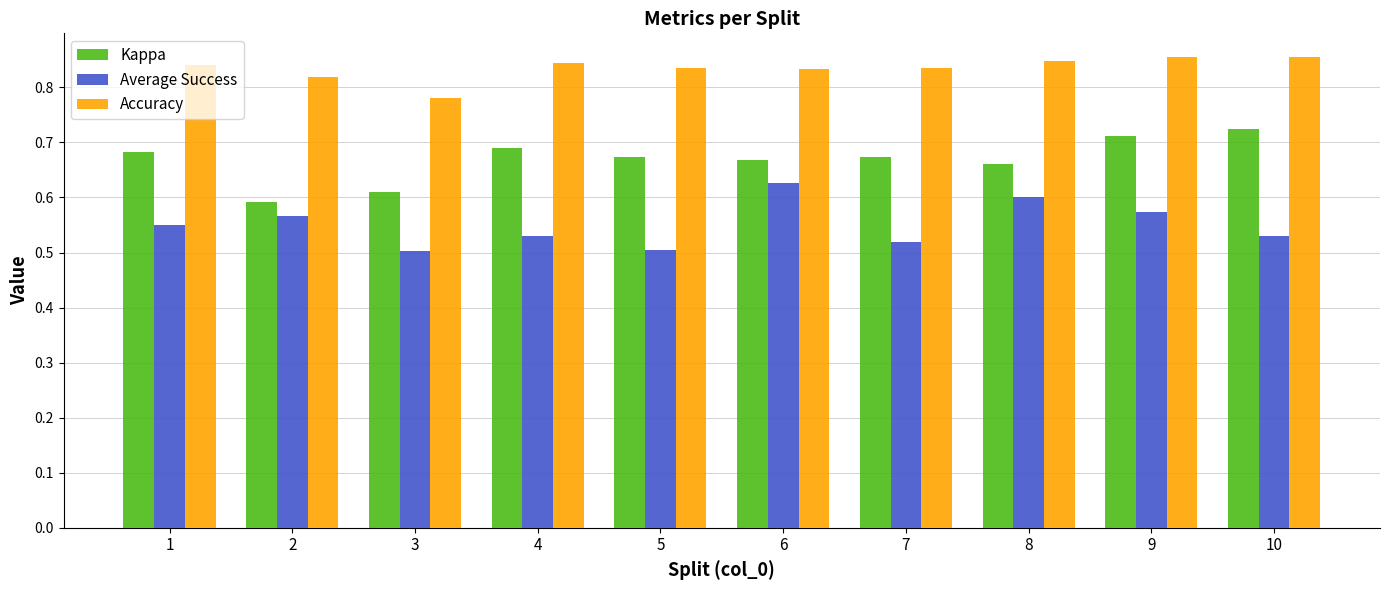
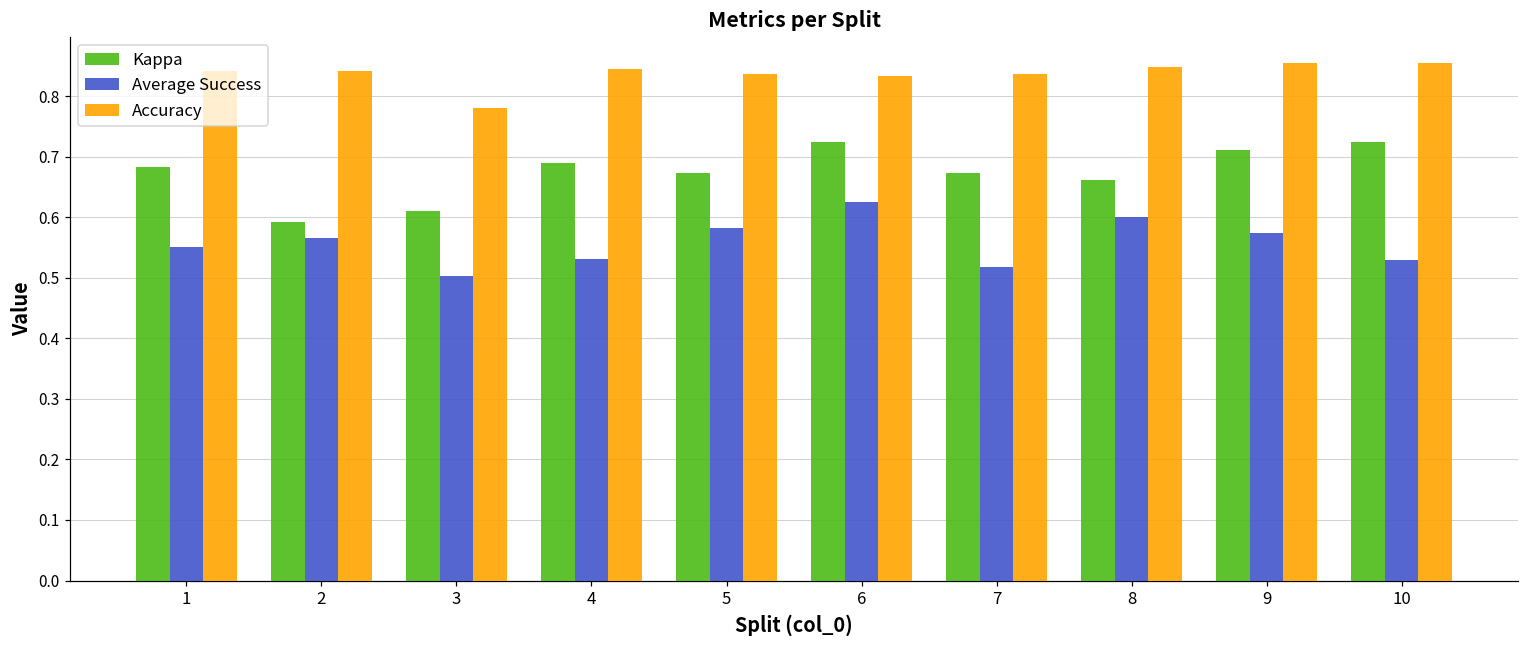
  {
    "Kappa": {
      "1": 0.68,
      "2": 0.59,
      "3": 0.61,
      "4": 0.69,
      "5": 0.67,
-     "6": 0.67,
+     "6": 0.72,
      "7": 0.67,
      "8": 0.66,
      "9": 0.71,
      "10": 0.73
    },
    "Average Success": {
      "1": 0.55,
      "2": 0.57,
      "3": 0.50,
      "4": 0.53,
-     "5": 0.50,
+     "5": 0.58,
      "6": 0.63,
      "7": 0.52,
      "8": 0.60,
      "9": 0.57,
      "10": 0.53
    },
    "Accuracy": {
-     "2": 0.82,
+     "2": 0.84,
      "3": 0.78,
      "4": 0.84,
      "5": 0.84,
      "6": 0.83,
      "7": 0.84,
      "8": 0.85,
      "9": 0.86,
      "10": 0.85
    }
  }
